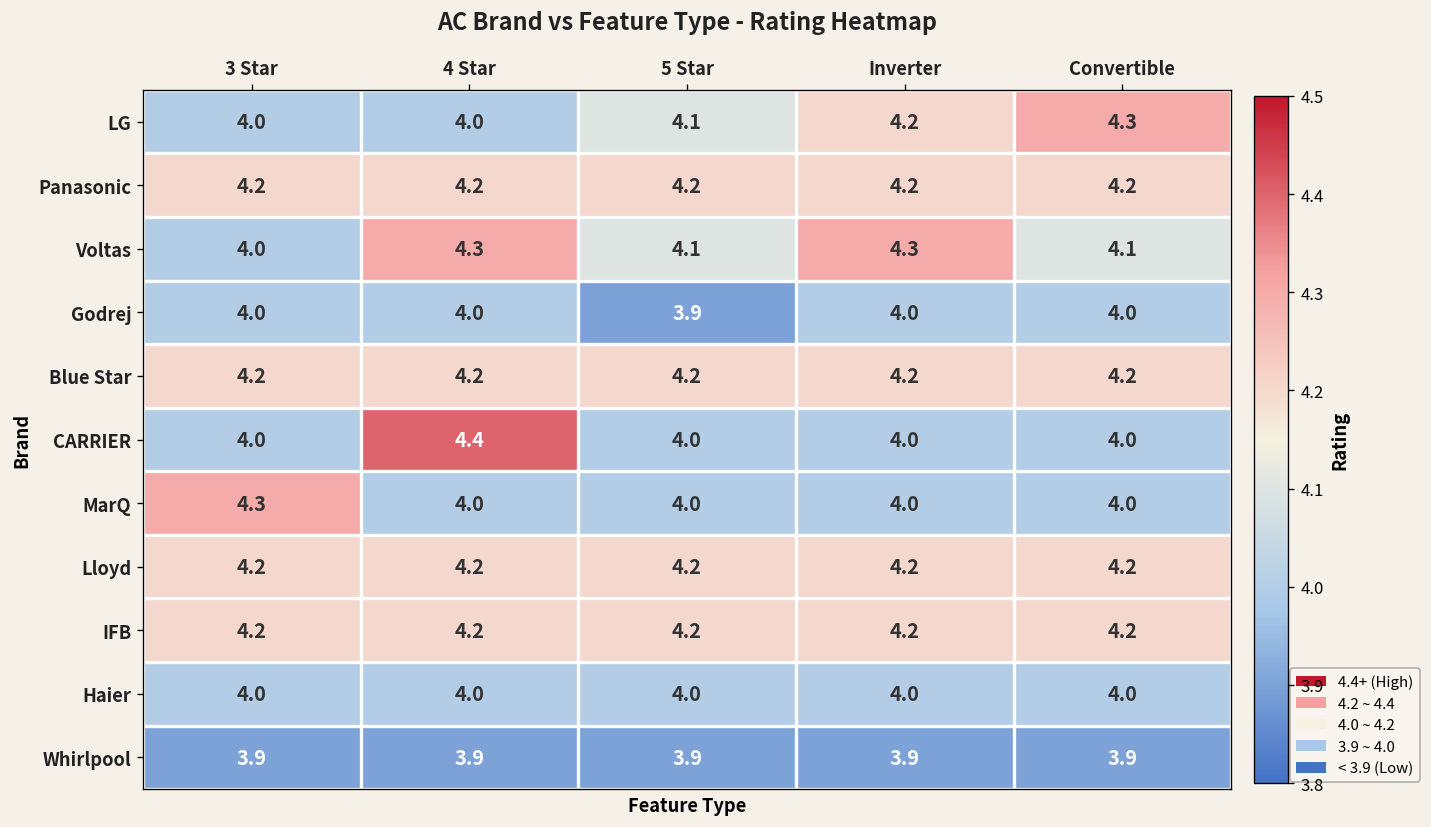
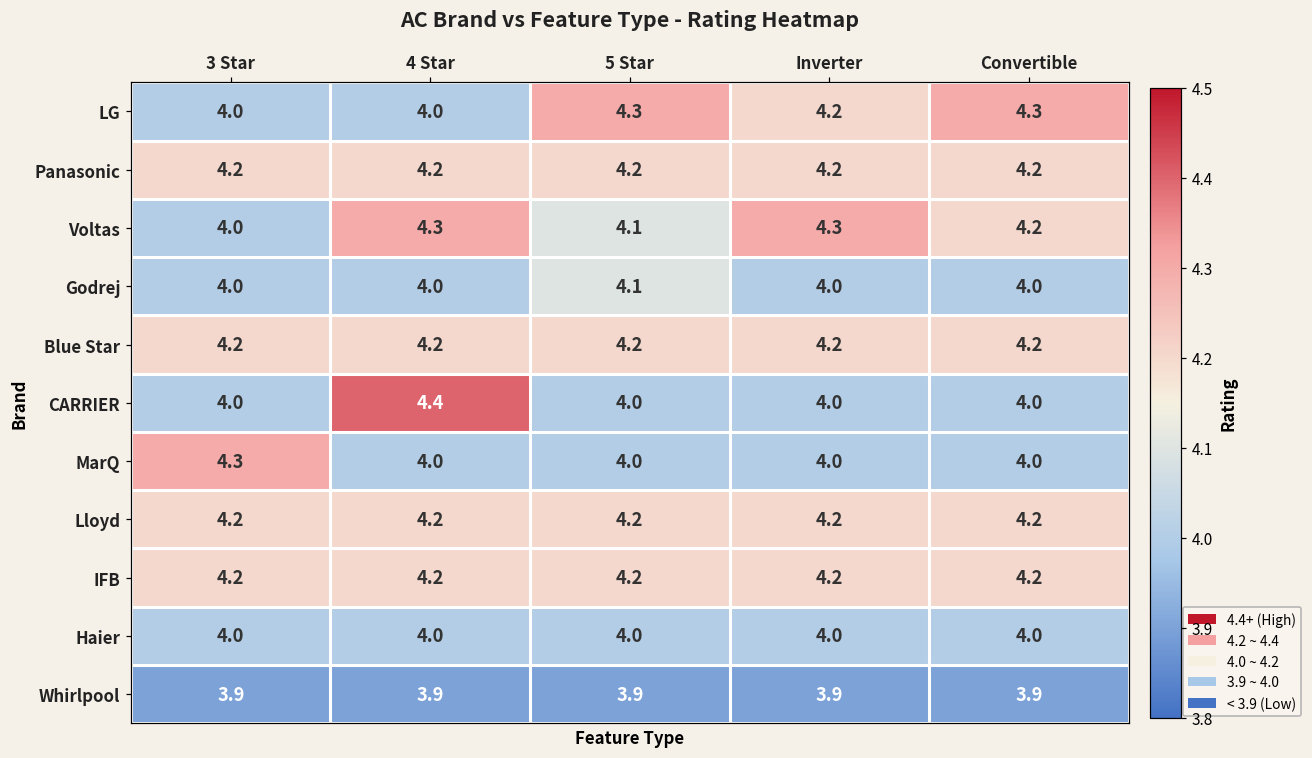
  {
    "LG": {
      "3 Star": 4.0,
      "4 Star": 4.0,
-     "5 Star": 4.1,
+     "5 Star": 4.3,
      "Inverter": 4.2,
      "Convertible": 4.3
    },
    "Panasonic": {
      "3 Star": 4.2,
      "4 Star": 4.2,
      "5 Star": 4.2,
      "Inverter": 4.2,
      "Convertible": 4.2
    },
    "Voltas": {
      "3 Star": 4.0,
      "4 Star": 4.3,
      "5 Star": 4.1,
      "Inverter": 4.3,
-     "Convertible": 4.1
+     "Convertible": 4.2
    },
    "Godrej": {
      "3 Star": 4.0,
      "4 Star": 4.0,
-     "5 Star": 3.9,
+     "5 Star": 4.1,
      "Inverter": 4.0,
      "Convertible": 4.0
    },
    "Blue Star": {
      "3 Star": 4.2,
      "4 Star": 4.2,
      "5 Star": 4.2,
      "Inverter": 4.2,
      "Convertible": 4.2
    },
    "CARRIER": {
      "3 Star": 4.0,
      "4 Star": 4.4,
      "5 Star": 4.0,
      "Inverter": 4.0,
      "Convertible": 4.0
    },
    "MarQ": {
      "3 Star": 4.3,
      "4 Star": 4.0,
      "5 Star": 4.0,
      "Inverter": 4.0,
      "Convertible": 4.0
    },
    "Lloyd": {
      "3 Star": 4.2,
      "4 Star": 4.2,
      "5 Star": 4.2,
      "Inverter": 4.2,
      "Convertible": 4.2
    },
    "IFB": {
      "3 Star": 4.2,
      "4 Star": 4.2,
      "5 Star": 4.2,
      "Inverter": 4.2,
      "Convertible": 4.2
    },
    "Haier": {
      "3 Star": 4.0,
      "4 Star": 4.0,
      "5 Star": 4.0,
      "Inverter": 4.0,
      "Convertible": 4.0
    },
    "Whirlpool": {
      "3 Star": 3.9,
      "4 Star": 3.9,
      "5 Star": 3.9,
      "Inverter": 3.9,
      "Convertible": 3.9
    }
  }
